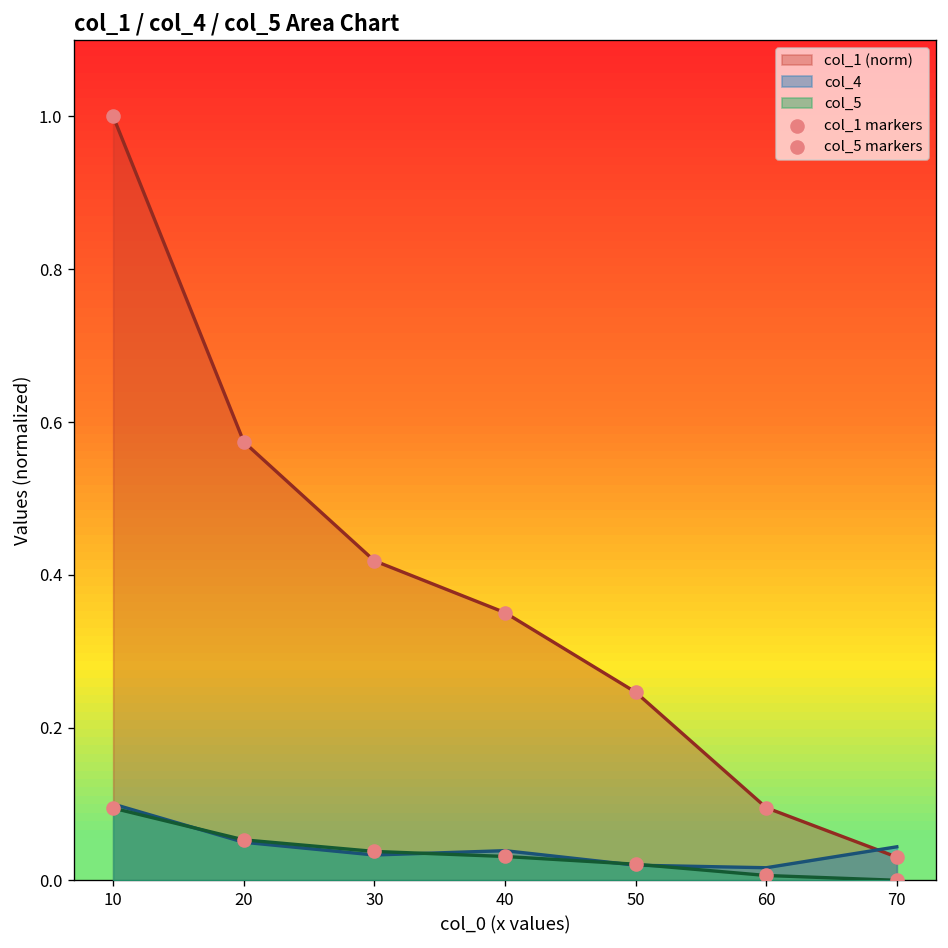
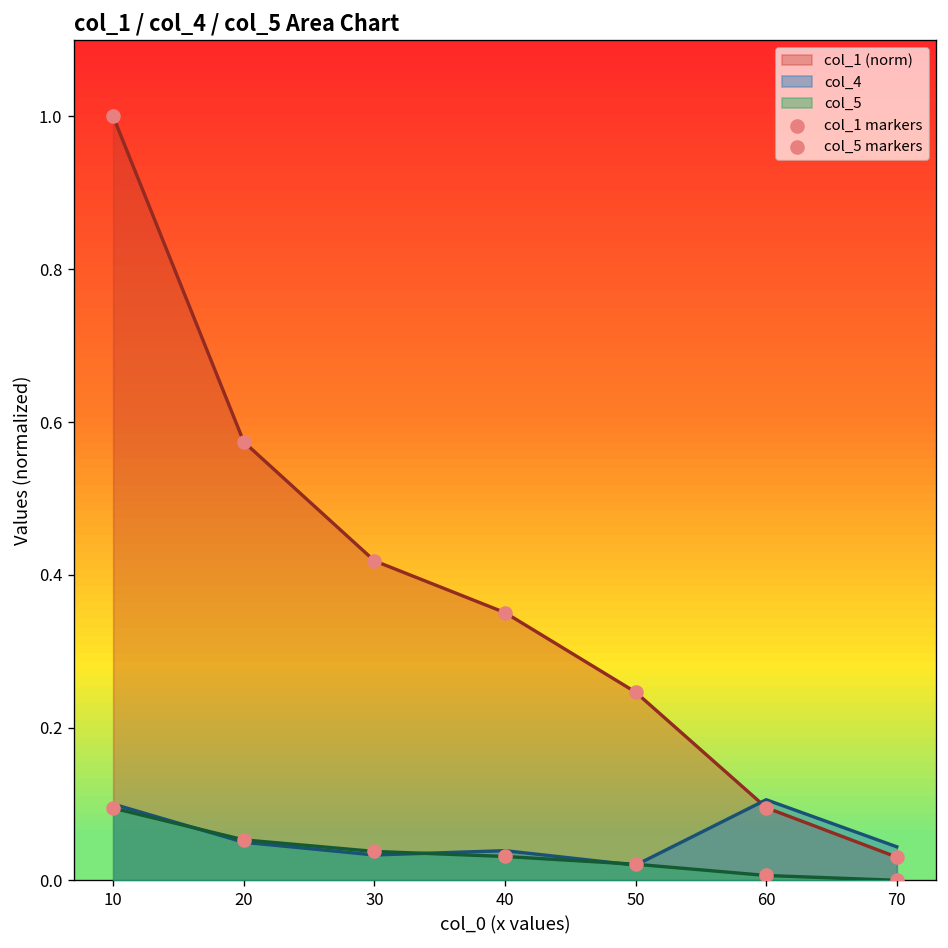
  {
    "col_4": {
      "10": 0.10,
      "30": 0.03,
      "40": 0.04,
-     "60": 0.02,
+     "60": 0.11,
      "70": 0.04
    }
  }
